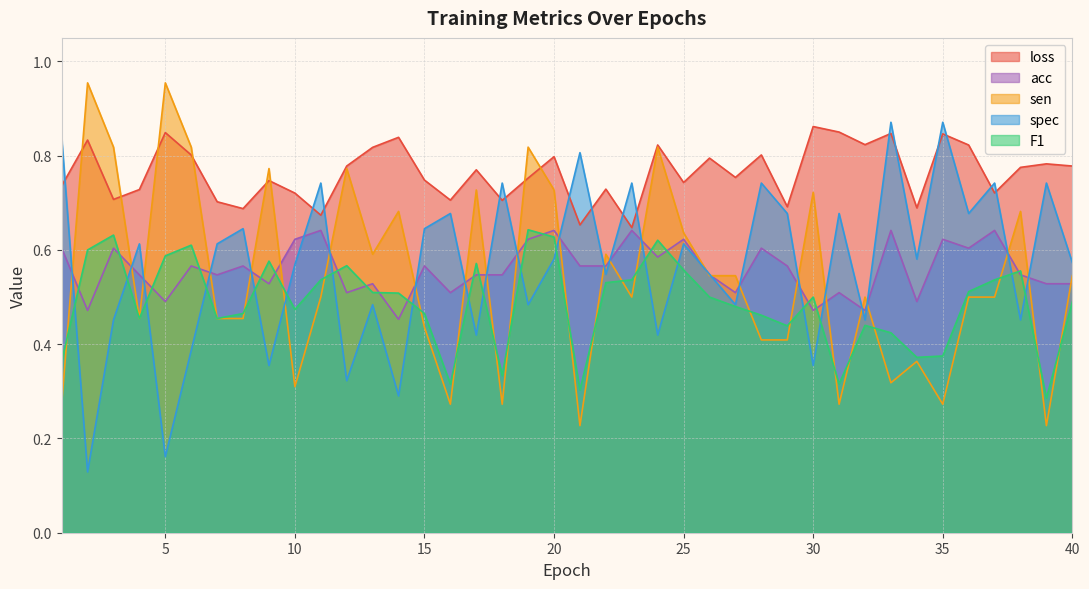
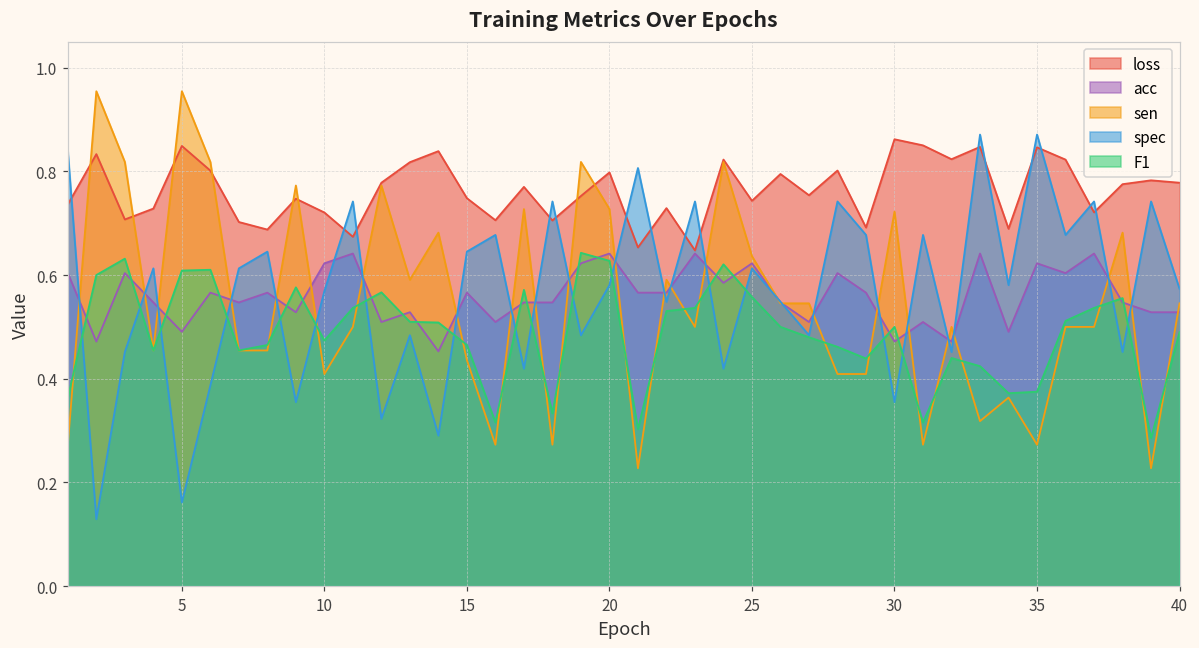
  {
    "loss": {
      "5": 0.85,
      "10": 0.72,
      "15": 0.75,
      "20": 0.80,
      "25": 0.74,
      "30": 0.86,
      "35": 0.85,
      "40": 0.78
    },
    "acc": {
      "5": 0.49,
      "10": 0.62,
      "15": 0.57,
      "20": 0.64,
      "25": 0.62,
      "30": 0.47,
      "35": 0.62,
      "40": 0.53
    },
    "sen": {
      "5": 0.95,
-     "10": 0.31,
+     "10": 0.41,
      "15": 0.44,
      "20": 0.73,
      "25": 0.64,
      "30": 0.72,
      "35": 0.27,
      "40": 0.55
    },
    "spec": {
      "5": 0.16,
      "10": 0.57,
      "15": 0.65,
      "20": 0.58,
      "25": 0.61,
      "30": 0.35,
      "35": 0.87,
      "40": 0.57
    },
    "F1": {
-     "5": 0.59,
+     "5": 0.61,
      "10": 0.47,
      "15": 0.47,
      "20": 0.63,
      "25": 0.56,
      "30": 0.50,
      "35": 0.38,
      "40": 0.49
    }
  }
